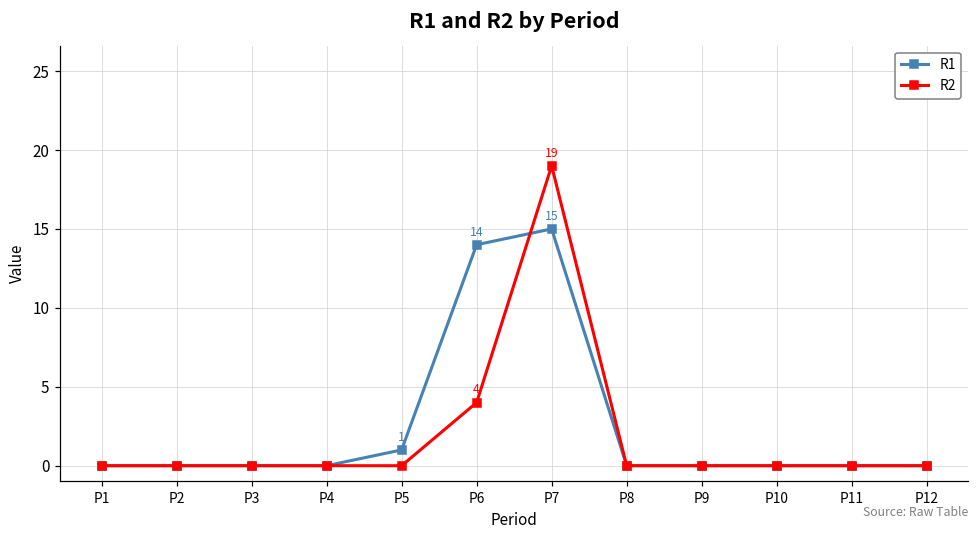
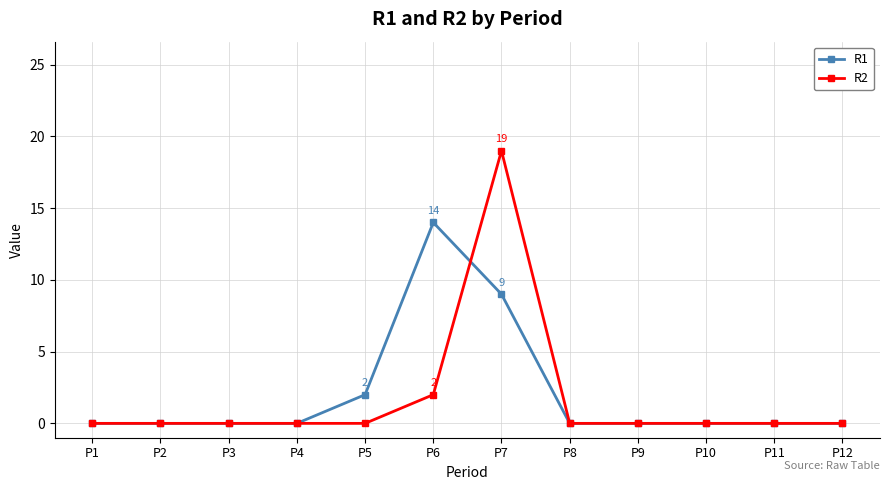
  {
    "R1": {
-     "P5": 1,
+     "P5": 2,
      "P6": 14,
-     "P7": 15
+     "P7": 9
    },
    "R2": {
-     "P6": 4,
+     "P6": 2,
      "P7": 19
    }
  }
